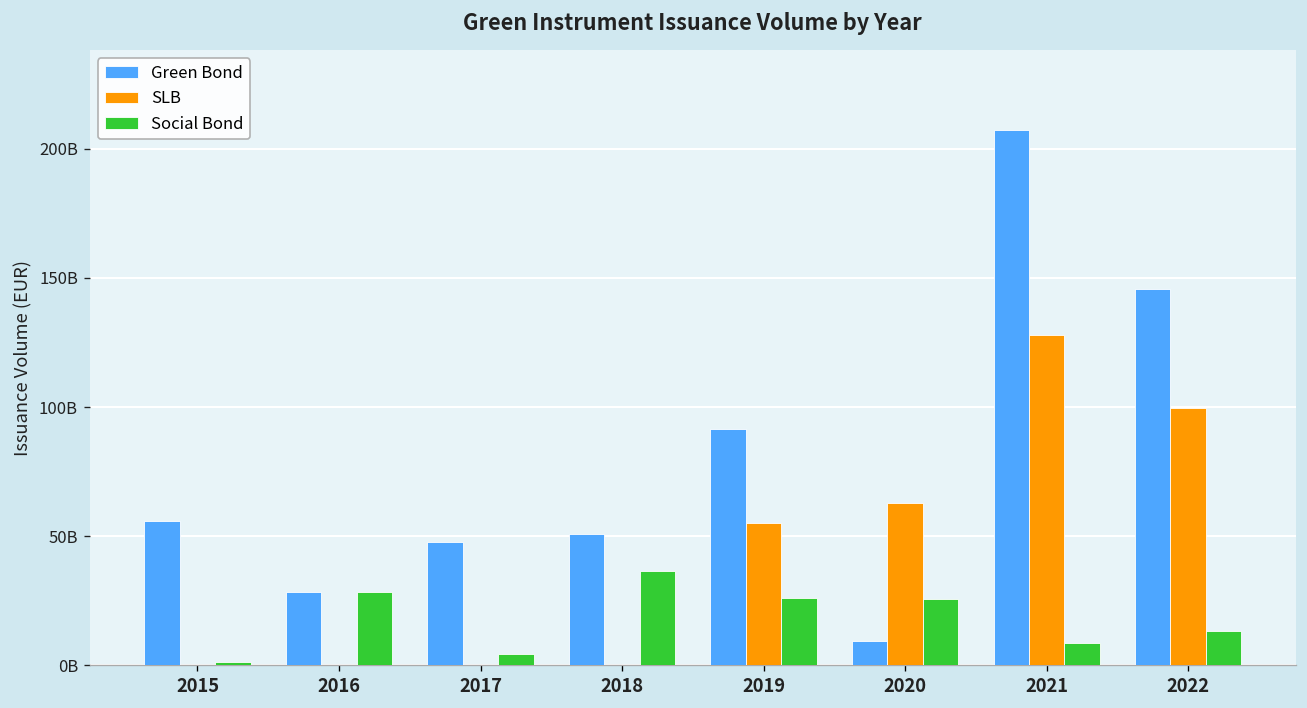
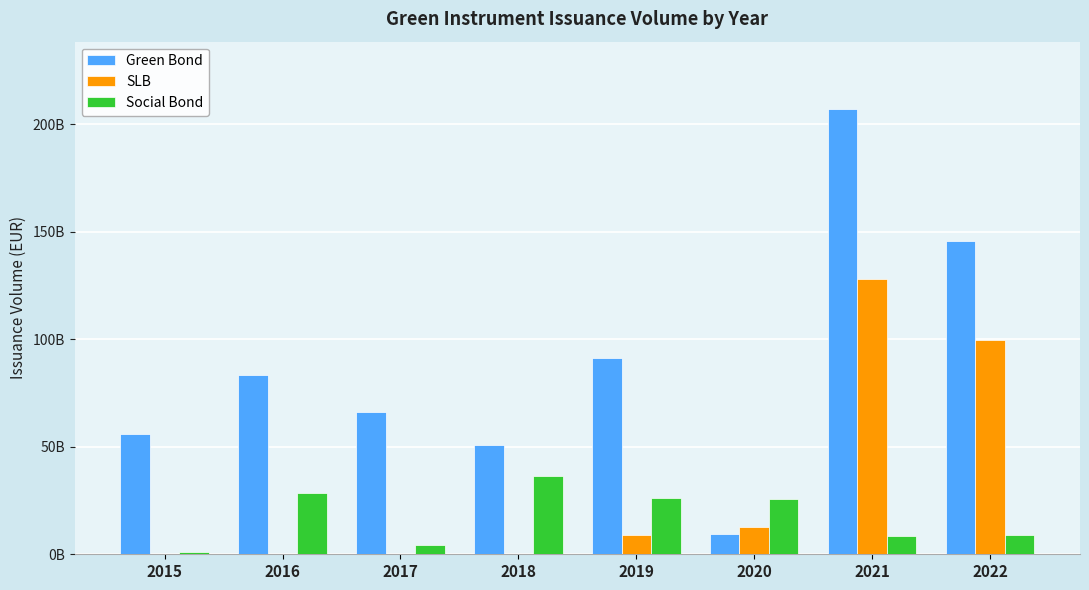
  {
    "Green Bond": {
      "2015": 56000000000,
-     "2016": 28000000000,
-     "2017": 48000000000,
+     "2016": 83000000000,
+     "2017": 66000000000,
      "2018": 51000000000,
      "2019": 91000000000,
      "2020": 9000000000,
      "2021": 207000000000,
      "2022": 146000000000
    },
    "SLB": {
      "2015": 0,
      "2016": 0,
      "2017": 0,
      "2018": 0,
-     "2019": 55000000000,
-     "2020": 63000000000,
+     "2019": 9000000000,
+     "2020": 13000000000,
      "2021": 128000000000,
      "2022": 99000000000
    },
    "Social Bond": {
      "2016": 28000000000,
      "2017": 4000000000,
      "2018": 37000000000,
      "2019": 26000000000,
      "2020": 26000000000,
      "2021": 8000000000,
-     "2022": 13000000000
+     "2022": 9000000000
    }
  }
